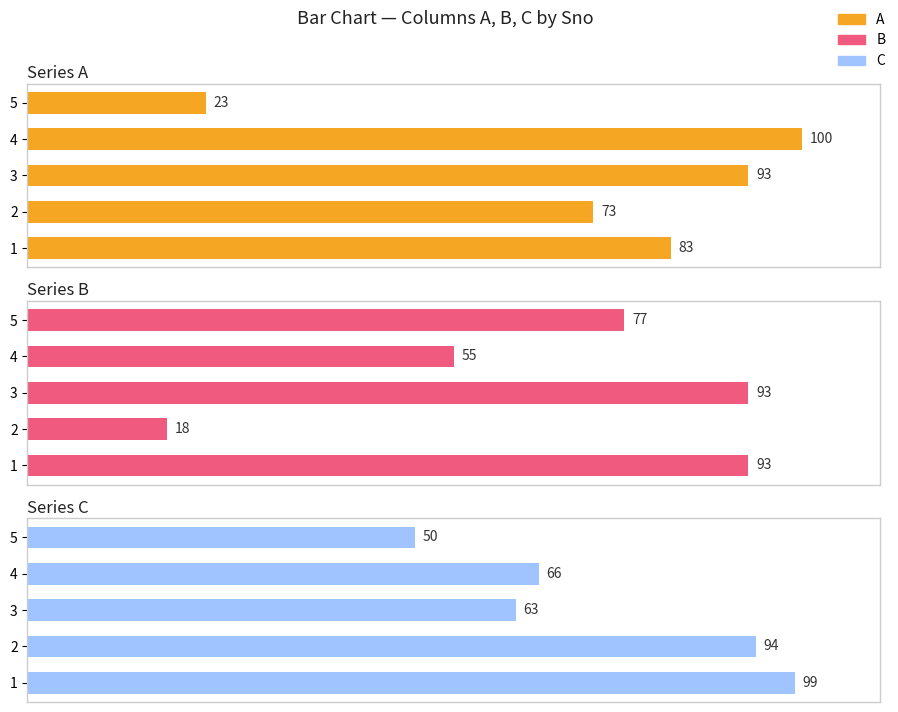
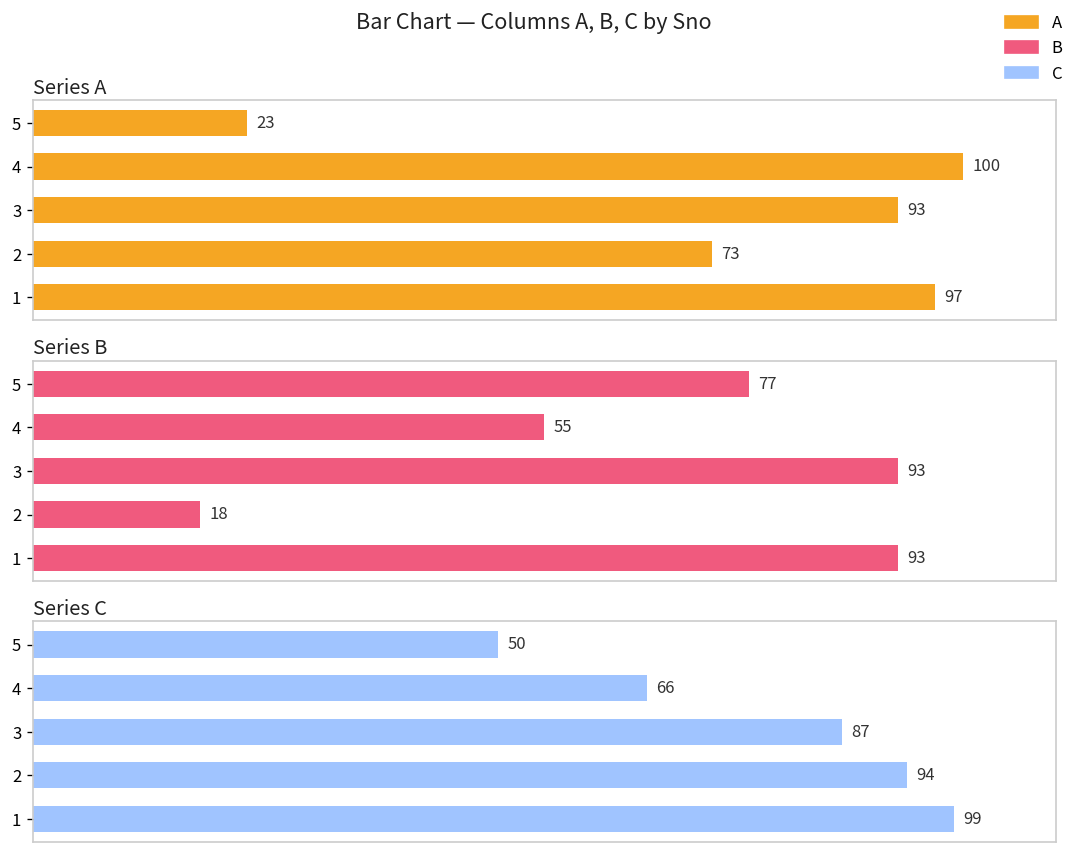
  {
    "Series A": {
      "5": 23,
      "4": 100,
      "3": 93,
      "2": 73,
-     "1": 83
+     "1": 97
    },
    "Series B": {
      "5": 77,
      "4": 55,
      "3": 93,
      "2": 18,
      "1": 93
    },
    "Series C": {
      "5": 50,
      "4": 66,
-     "3": 63,
+     "3": 87,
      "2": 94,
      "1": 99
    }
  }
